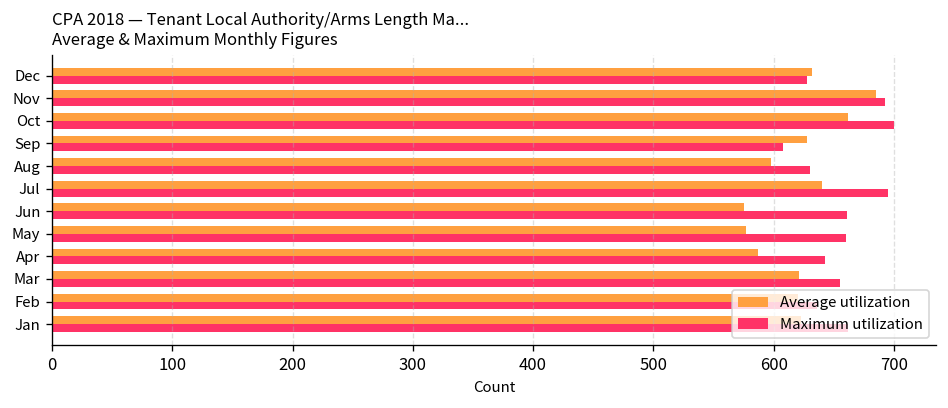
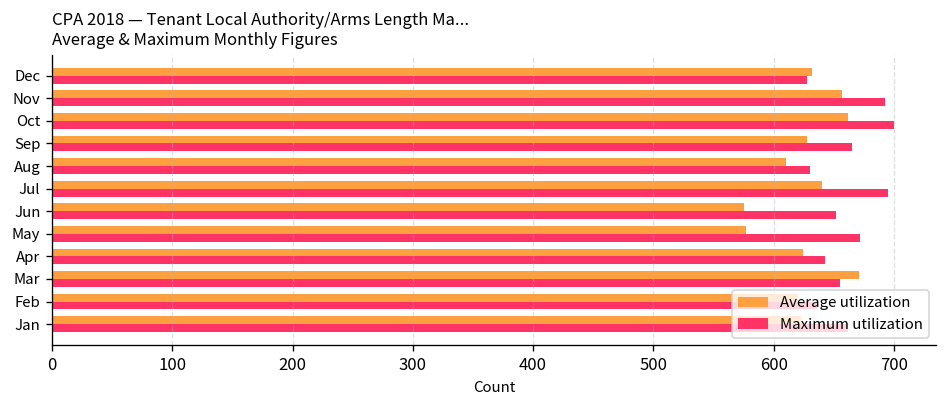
  {
    "Average utilization": {
      "Dec": 632,
-     "Nov": 685,
+     "Nov": 657,
      "Oct": 662,
      "Sep": 628,
-     "Aug": 598,
+     "Aug": 610,
      "Jul": 640,
      "Jun": 575,
      "May": 577,
-     "Apr": 587,
-     "Mar": 621
+     "Apr": 624,
+     "Mar": 671
    },
    "Maximum utilization": {
      "Dec": 628,
      "Nov": 693,
      "Oct": 700,
-     "Sep": 608,
+     "Sep": 665,
      "Aug": 630,
      "Jul": 695,
-     "Jun": 661,
-     "May": 660,
+     "Jun": 652,
+     "May": 672,
      "Apr": 643,
      "Mar": 655
    }
  }
